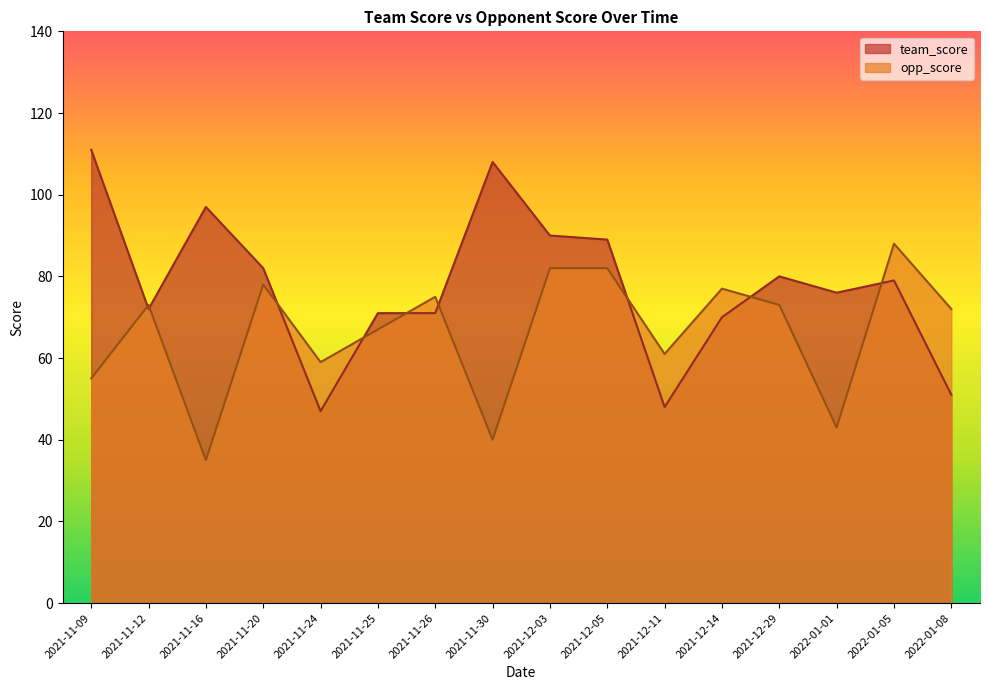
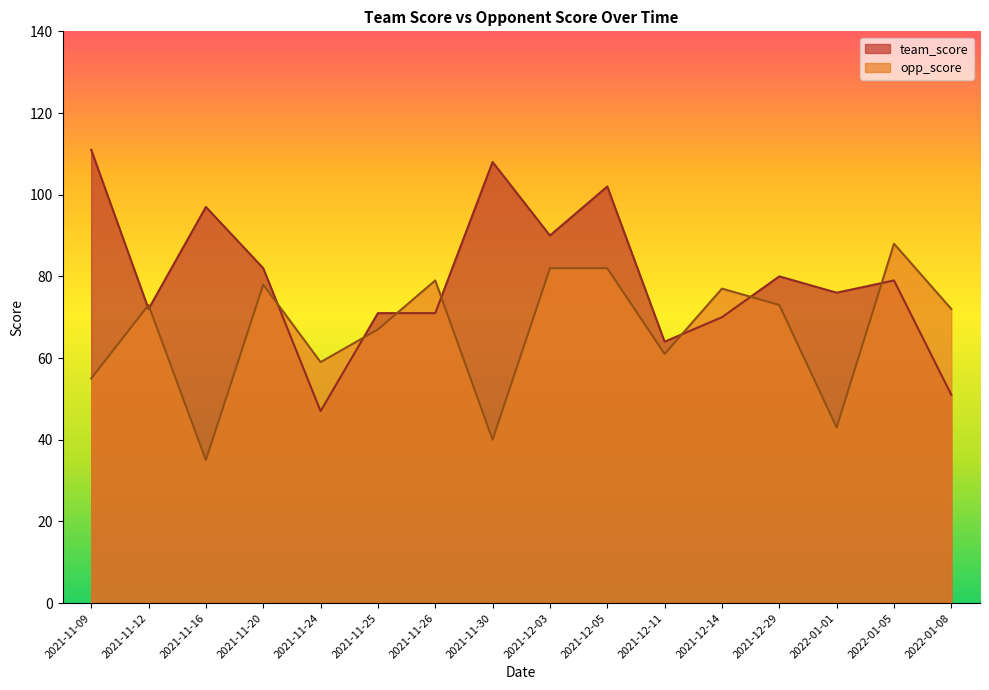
  {
    "team_score": {
      "2021-11-09": 111,
      "2021-11-12": 72,
      "2021-11-16": 97,
      "2021-11-20": 82,
      "2021-11-24": 47,
      "2021-11-25": 71,
      "2021-11-26": 71,
      "2021-11-30": 108,
      "2021-12-03": 90,
-     "2021-12-05": 89,
-     "2021-12-11": 48,
+     "2021-12-05": 102,
+     "2021-12-11": 64,
      "2021-12-14": 70,
      "2021-12-29": 80,
      "2022-01-01": 76,
      "2022-01-05": 79,
      "2022-01-08": 51
    },
    "opp_score": {
      "2021-11-09": 55,
      "2021-11-12": 73,
      "2021-11-16": 35,
      "2021-11-20": 78,
      "2021-11-24": 59,
      "2021-11-25": 67,
-     "2021-11-26": 75,
+     "2021-11-26": 79,
      "2021-11-30": 40,
      "2021-12-03": 82,
      "2021-12-05": 82,
      "2021-12-11": 61,
      "2021-12-14": 77,
      "2021-12-29": 73,
      "2022-01-01": 43,
      "2022-01-05": 88,
      "2022-01-08": 72
    }
  }
